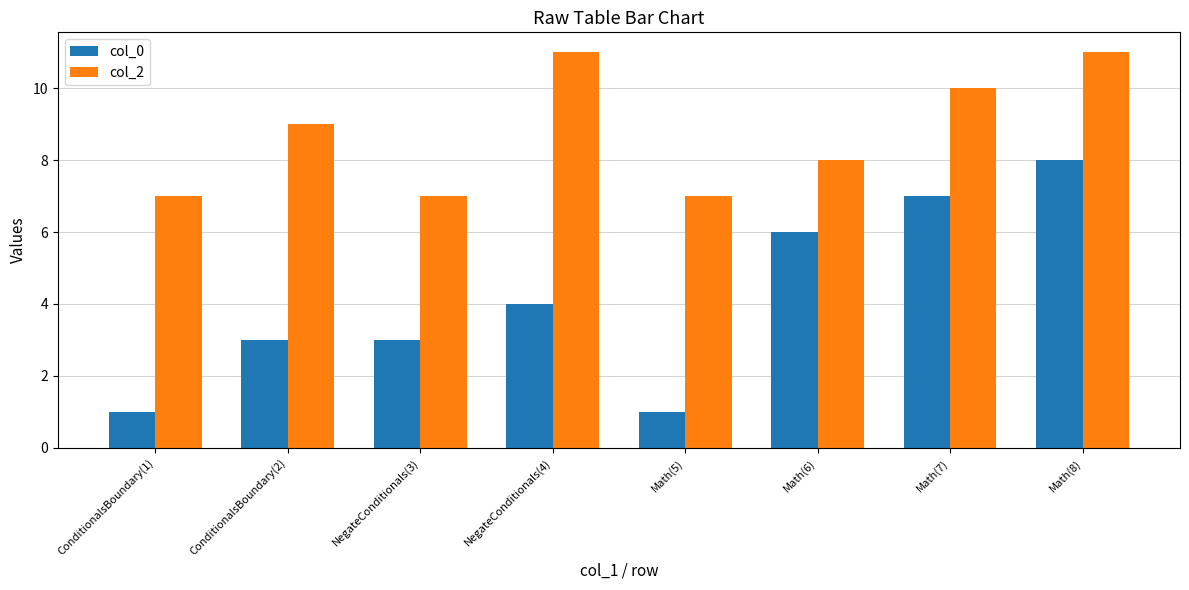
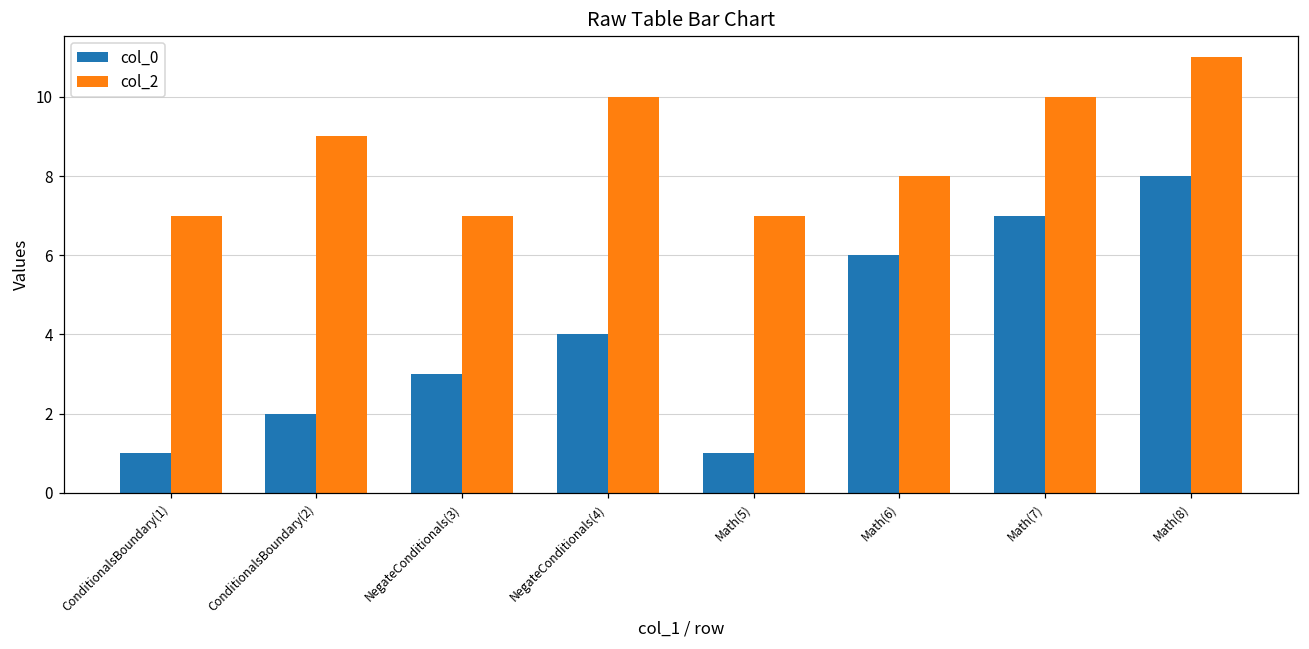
  {
    "col_0": {
      "ConditionalsBoundary(1)": 1,
-     "ConditionalsBoundary(2)": 3,
+     "ConditionalsBoundary(2)": 2,
      "NegateConditionals(3)": 3,
      "NegateConditionals(4)": 4,
      "Math(5)": 1,
      "Math(6)": 6,
      "Math(7)": 7,
      "Math(8)": 8
    },
    "col_2": {
      "ConditionalsBoundary(1)": 7,
      "ConditionalsBoundary(2)": 9,
      "NegateConditionals(3)": 7,
-     "NegateConditionals(4)": 11,
+     "NegateConditionals(4)": 10,
      "Math(5)": 7,
      "Math(6)": 8,
      "Math(7)": 10,
      "Math(8)": 11
    }
  }
